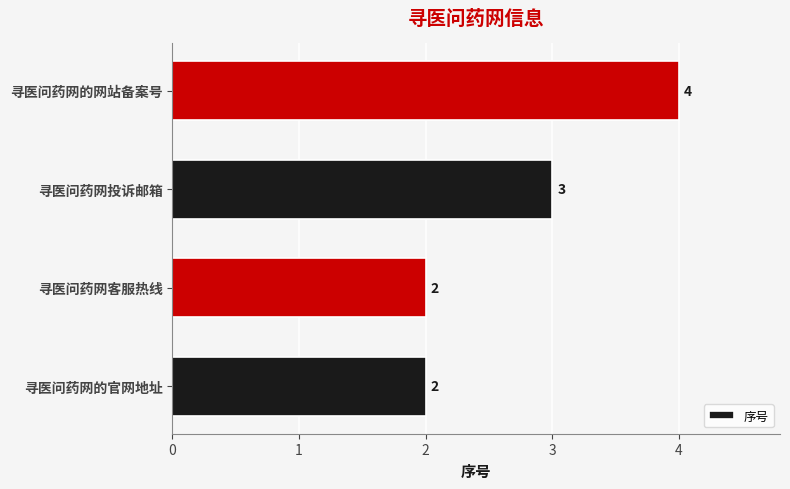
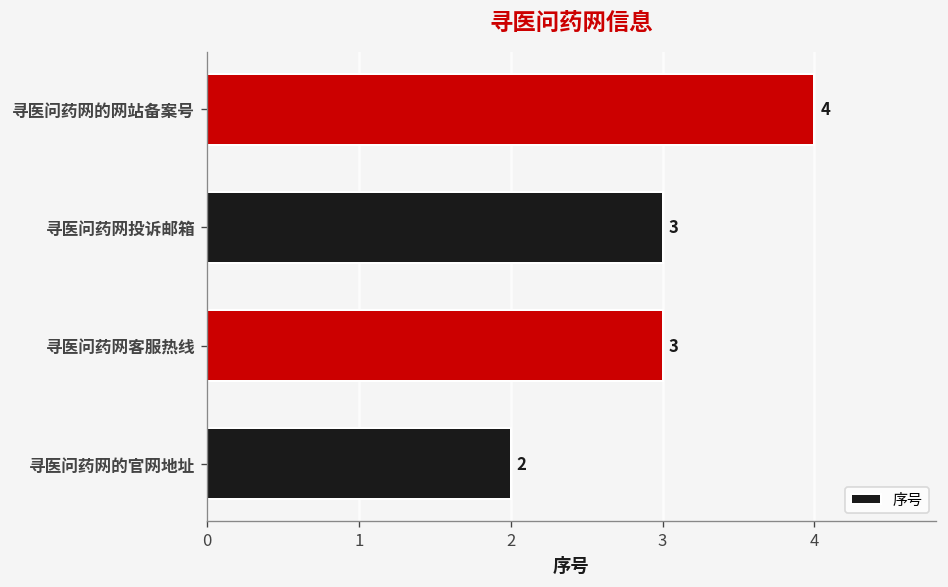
  {
    "寻医问药网的网站备案号": 4,
    "寻医问药网投诉邮箱": 3,
-   "寻医问药网客服热线": 2,
+   "寻医问药网客服热线": 3,
    "寻医问药网的官网地址": 2
  }
